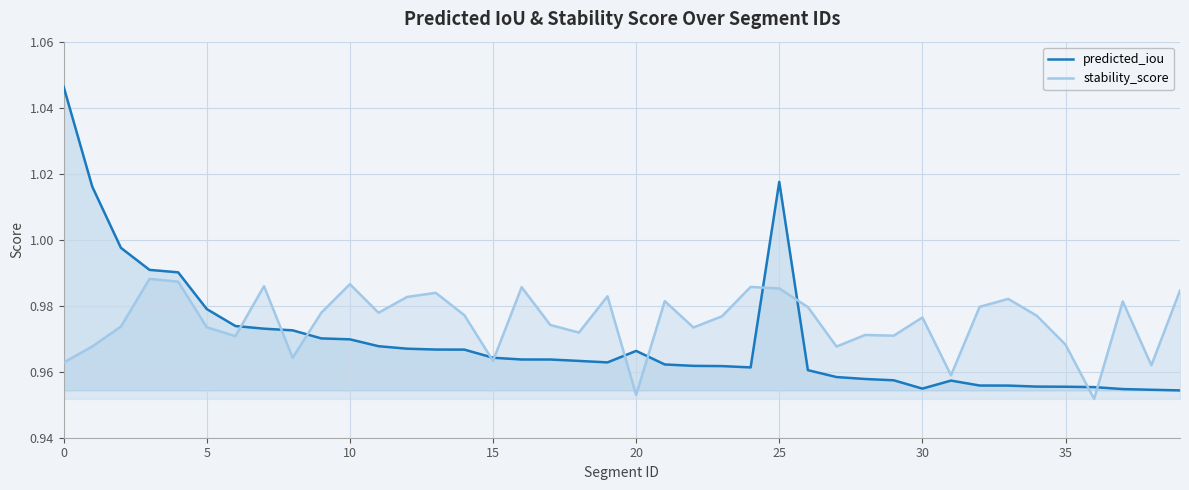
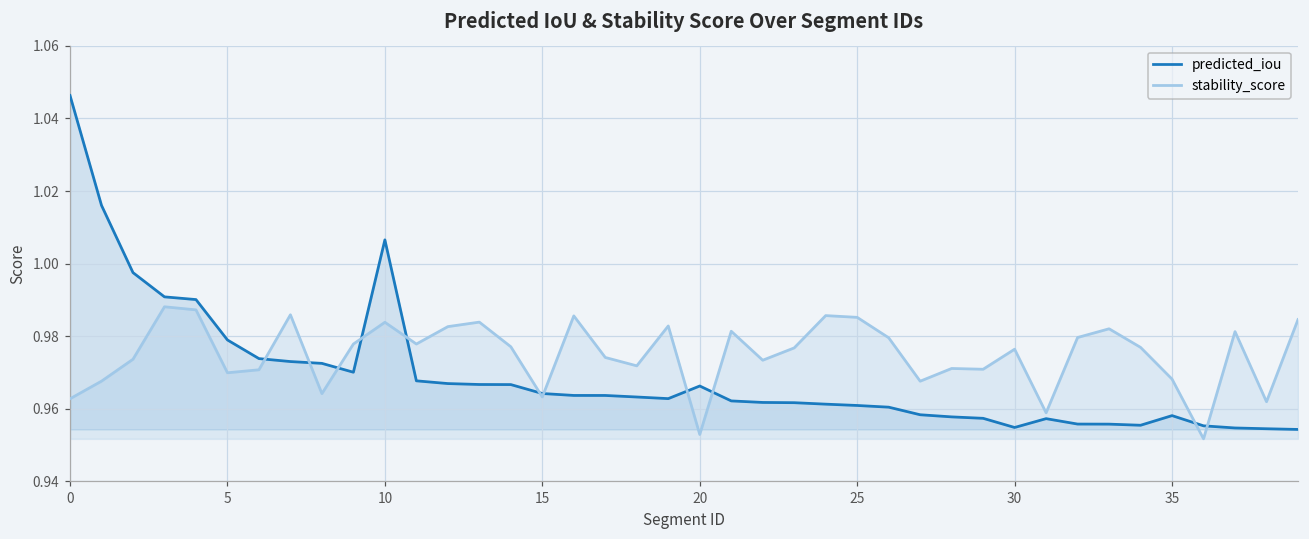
  {
    "predicted_iou": {
      "0": 1.046,
      "5": 0.979,
-     "10": 0.970,
+     "10": 1.007,
      "15": 0.964,
      "20": 0.966,
-     "25": 1.018,
+     "25": 0.961,
      "30": 0.955,
-     "35": 0.955
+     "35": 0.958
    },
    "stability_score": {
      "0": 0.963,
-     "5": 0.973,
-     "10": 0.987,
+     "5": 0.970,
+     "10": 0.984,
      "15": 0.963,
      "20": 0.953,
      "25": 0.985,
      "30": 0.976,
      "35": 0.968
    }
  }
